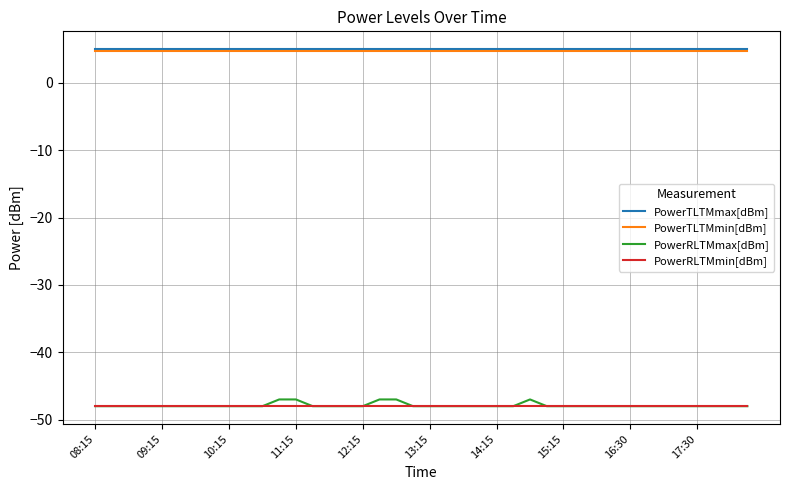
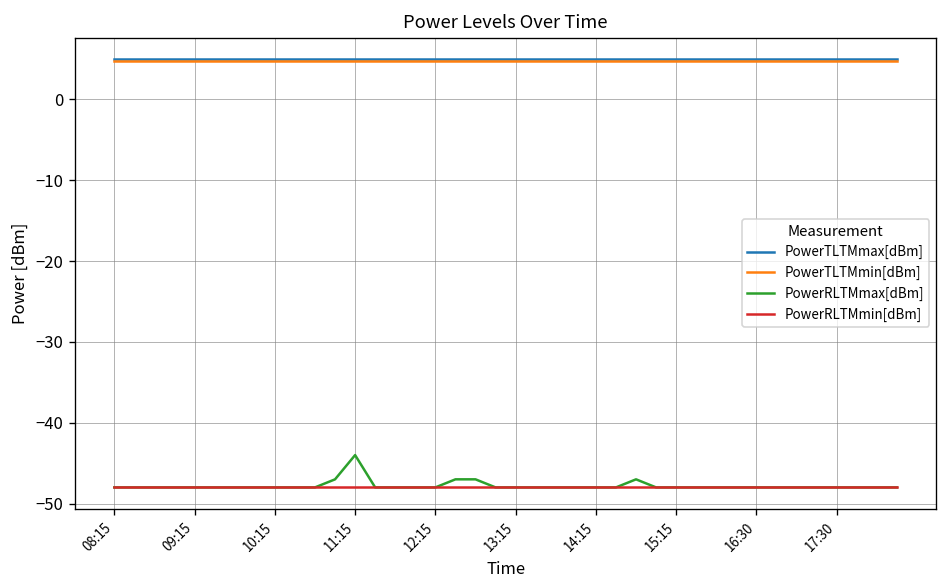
  {
    "PowerRLTMmax[dBm]": {
-     "11:15": -47
+     "11:15": -44
    },
    "PowerRLTMmin[dBm]": {
      "11:15": -48
    }
  }
